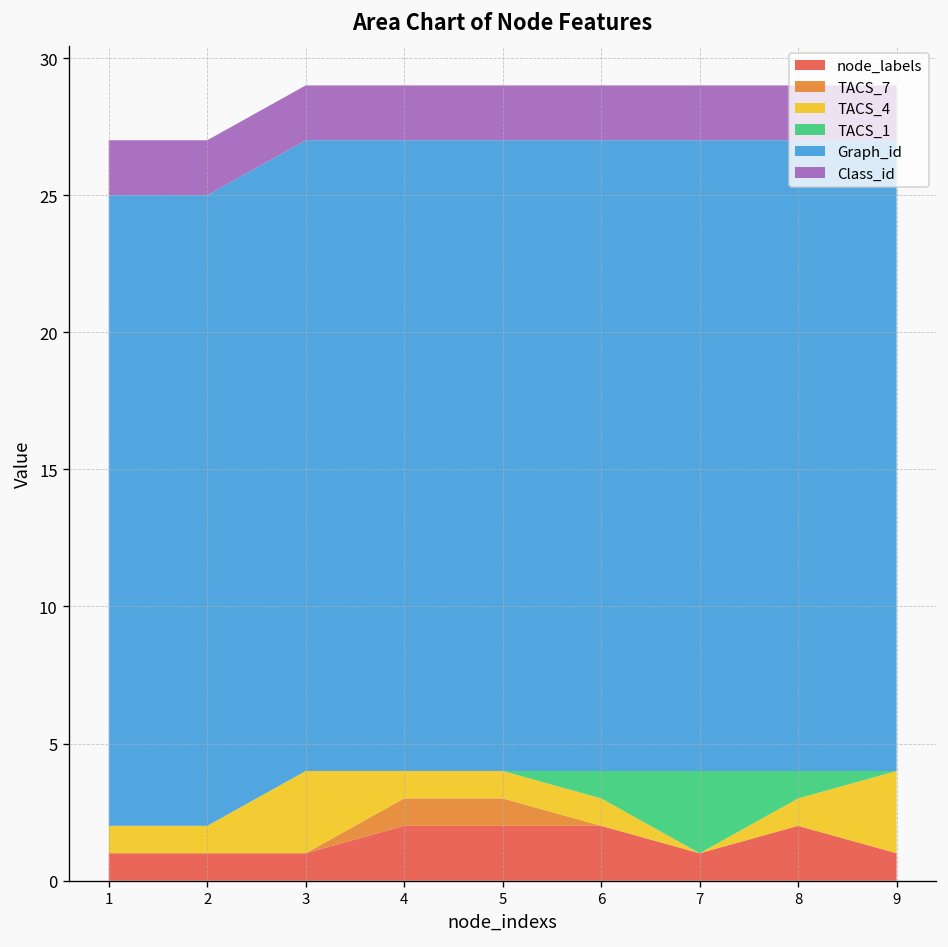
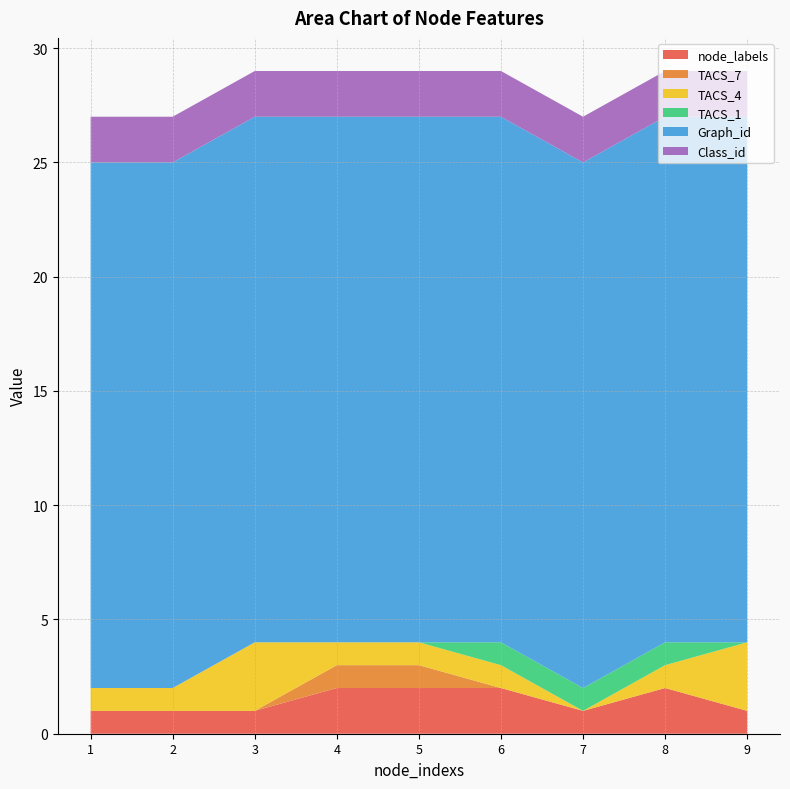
  {
    "TACS_1": {
-     "7": 3
+     "7": 1
    },
    "Graph_id": {
      "1": 23,
      "2": 23,
      "3": 23,
      "4": 23,
      "5": 23,
      "6": 23,
      "7": 23
    },
    "Class_id": {
      "1": 2,
      "2": 2,
      "3": 2,
      "4": 2,
      "5": 2,
      "6": 2,
      "7": 2
    }
  }
